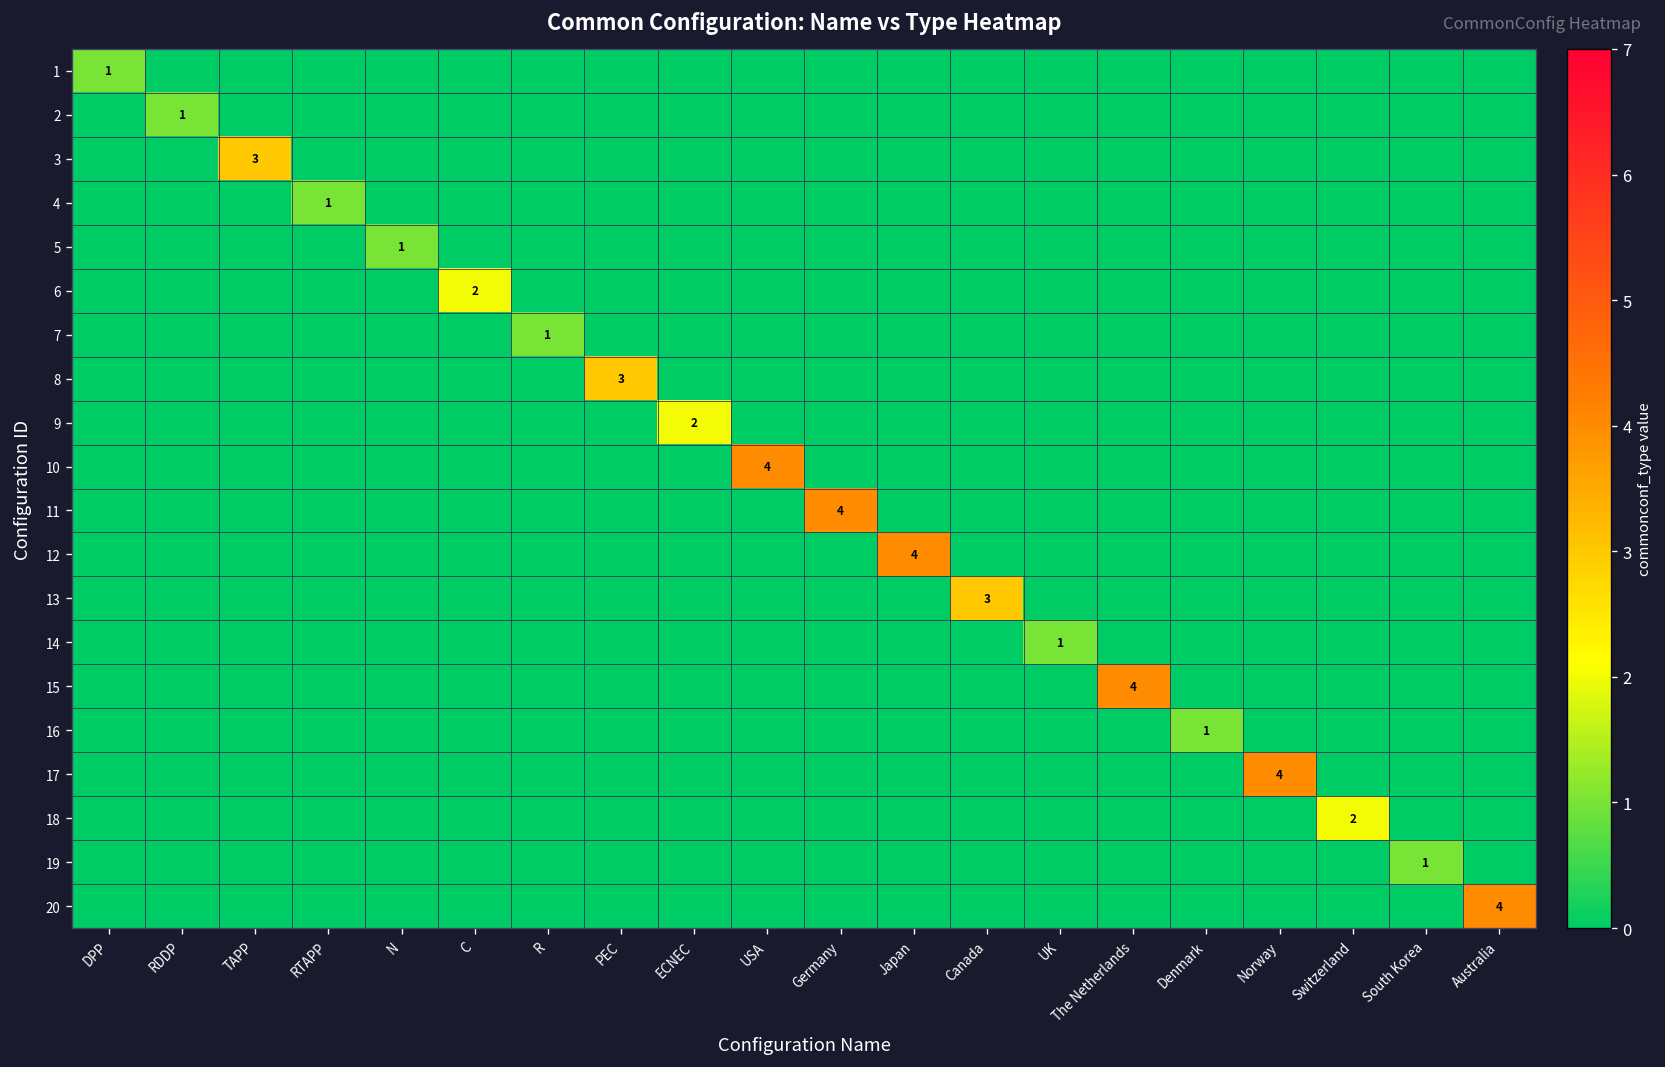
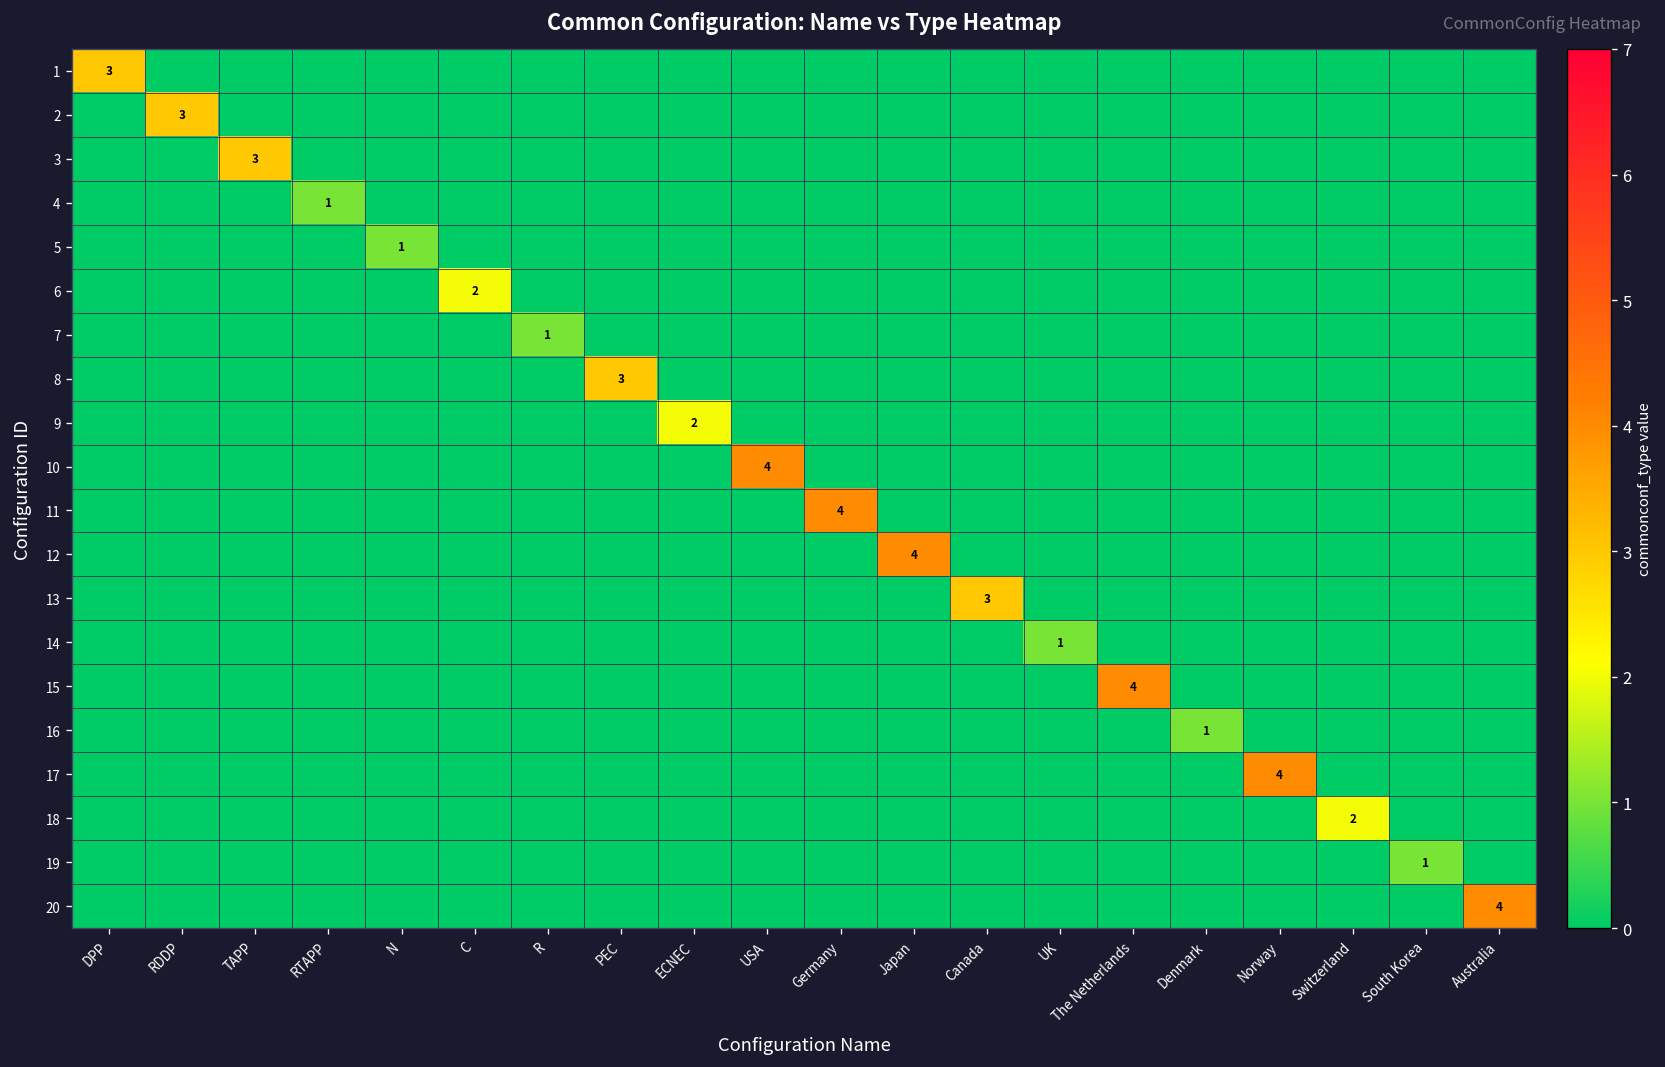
  {
    "1": {
-     "DPP": 1
+     "DPP": 3
    },
    "2": {
-     "RDDP": 1
+     "RDDP": 3
    },
    "3": {
      "TAPP": 3
    },
    "4": {
      "RTAPP": 1
    },
    "5": {
      "N": 1
    },
    "6": {
      "C": 2
    },
    "7": {
      "R": 1
    },
    "8": {
      "PEC": 3
    },
    "9": {
      "ECNEC": 2
    },
    "10": {
      "USA": 4
    },
    "11": {
      "Germany": 4
    },
    "12": {
      "Japan": 4
    },
    "13": {
      "Canada": 3
    },
    "14": {
      "UK": 1
    },
    "15": {
      "The Netherlands": 4
    },
    "16": {
      "Denmark": 1
    },
    "17": {
      "Norway": 4
    },
    "18": {
      "Switzerland": 2
    },
    "19": {
      "South Korea": 1
    },
    "20": {
      "Australia": 4
    }
  }
